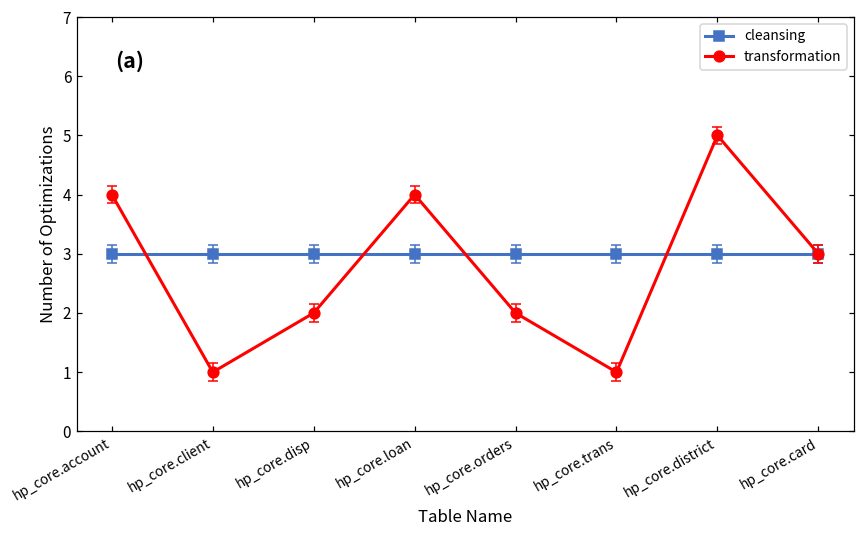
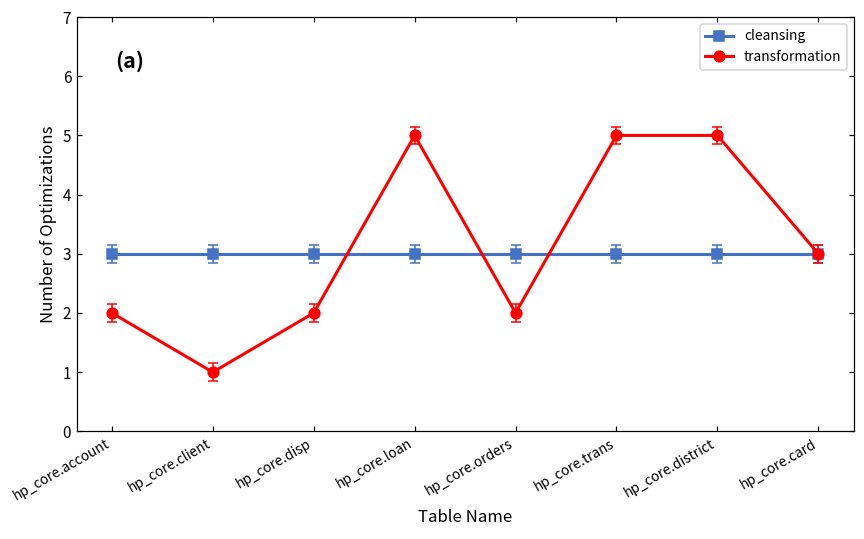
  {
    "transformation": {
-     "hp_core.account": 4,
+     "hp_core.account": 2,
      "hp_core.client": 1,
      "hp_core.disp": 2,
-     "hp_core.loan": 4,
+     "hp_core.loan": 5,
      "hp_core.orders": 2,
-     "hp_core.trans": 1,
+     "hp_core.trans": 5,
      "hp_core.district": 5
    }
  }
